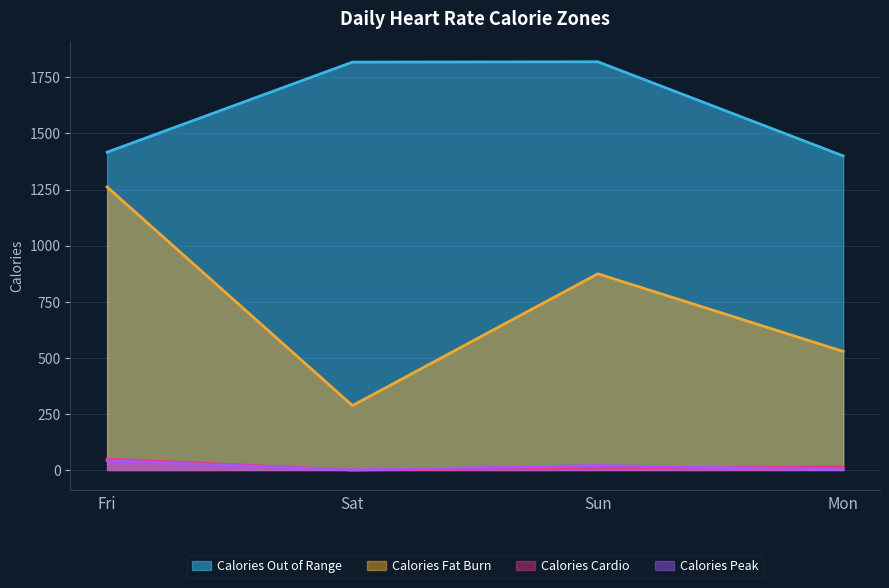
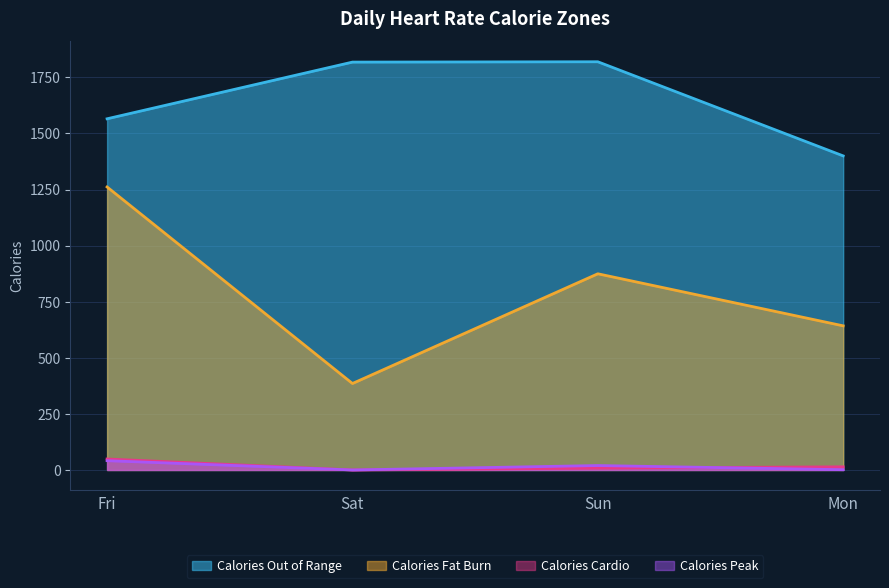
  {
    "Calories Out of Range": {
-     "Fri": 1420,
+     "Fri": 1570,
      "Sat": 1820,
      "Sun": 1820,
      "Mon": 1400
    },
    "Calories Fat Burn": {
      "Fri": 1260,
-     "Sat": 290,
+     "Sat": 390,
      "Sun": 870,
-     "Mon": 530
+     "Mon": 640
    },
    "Calories Cardio": {
      "Mon": 10
    },
    "Calories Peak": {
      "Mon": 0
    }
  }
